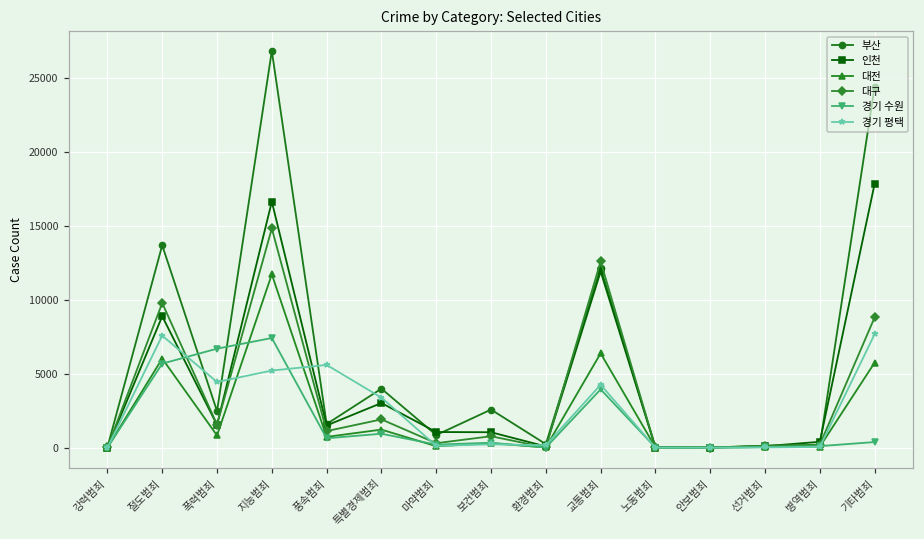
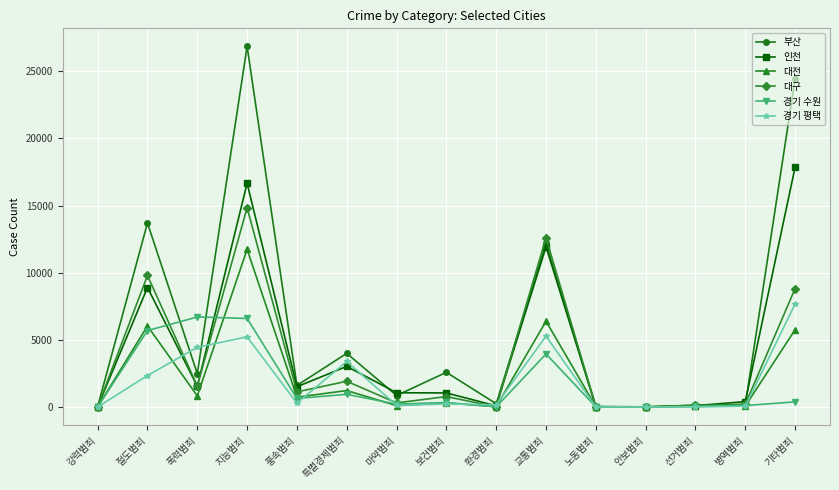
  {
    "경기 수원": {
      "절도범죄": 5700,
      "폭력범죄": 6700,
-     "지능범죄": 7400,
+     "지능범죄": 6600,
      "특별경제범죄": 900,
      "교통범죄": 3900,
      "기타범죄": 400
    },
    "경기 평택": {
-     "절도범죄": 7600,
+     "절도범죄": 2300,
      "폭력범죄": 4400,
      "지능범죄": 5200,
-     "풍속범죄": 5600,
+     "풍속범죄": 300,
      "특별경제범죄": 3400,
-     "교통범죄": 4300,
+     "교통범죄": 5300,
      "기타범죄": 7700
    }
  }
